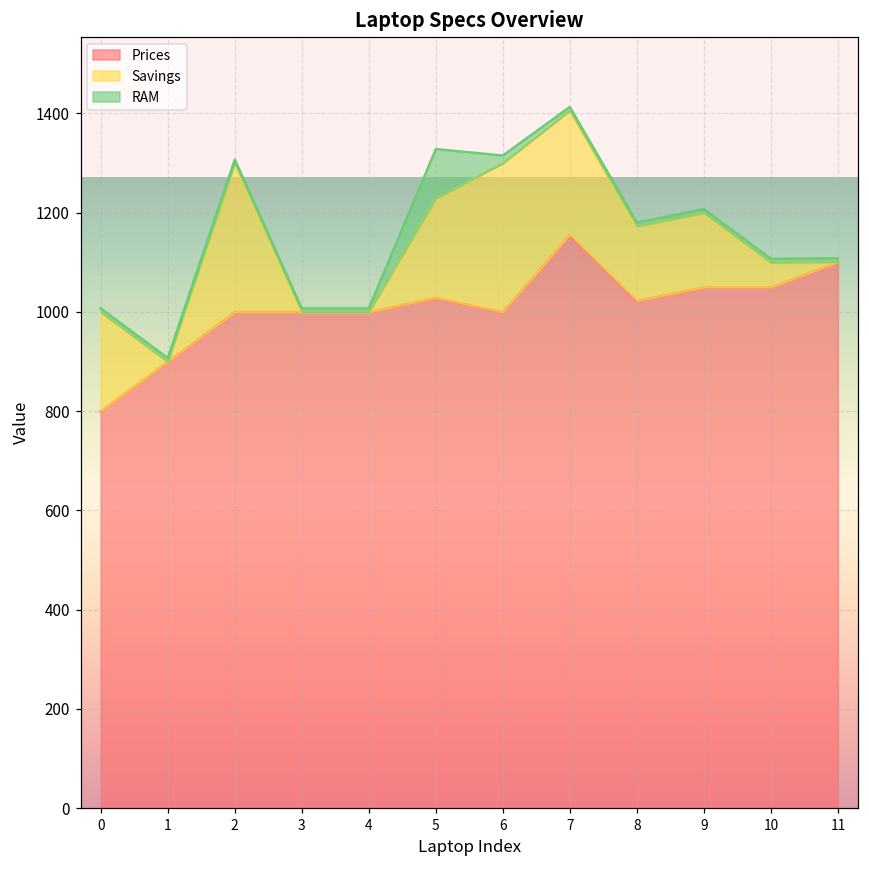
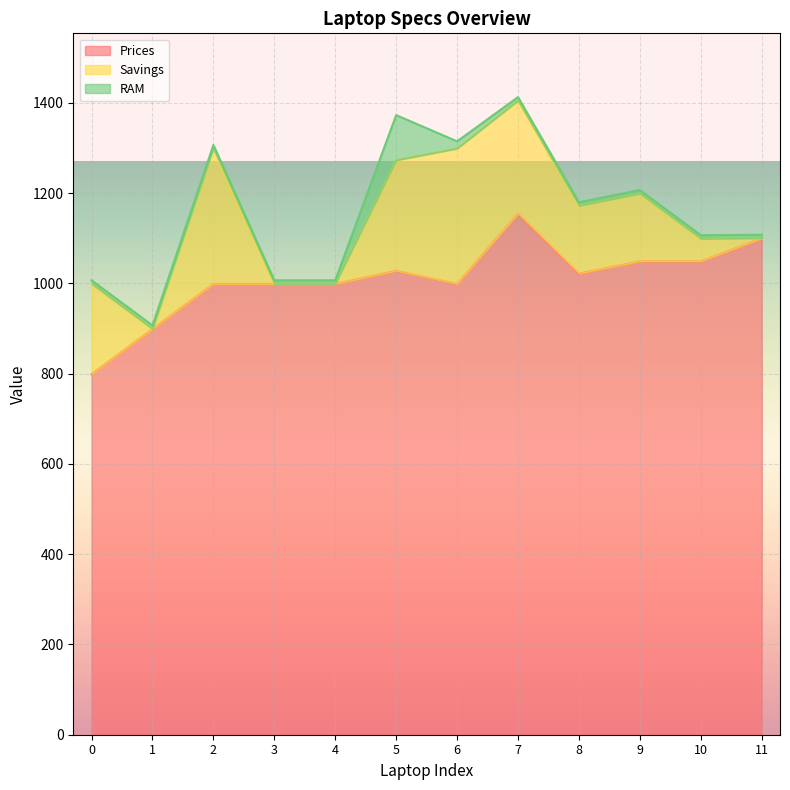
  {
    "Prices": {
      "0": 800,
      "2": 1000,
      "5": 1030,
      "6": 1000,
      "7": 1160,
      "8": 1020,
      "9": 1050,
      "10": 1050
    },
    "Savings": {
      "0": 200,
      "2": 300,
-     "5": 200,
+     "5": 250,
      "6": 300,
      "7": 250,
      "8": 150,
      "9": 150,
      "10": 50
    },
    "RAM": {
      "0": 10,
      "1": 10,
      "2": 10,
      "3": 10,
      "4": 10,
      "5": 100,
      "6": 20,
      "7": 10,
      "8": 10,
      "9": 10,
      "10": 10,
      "11": 10
    }
  }
